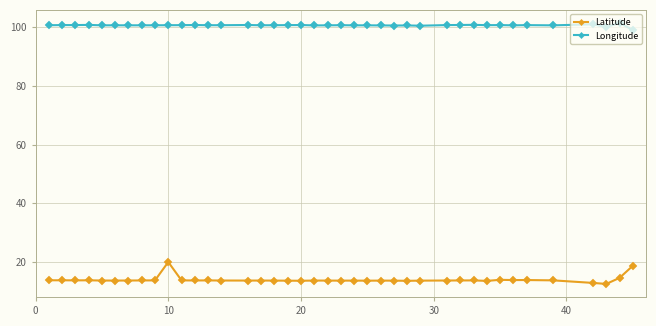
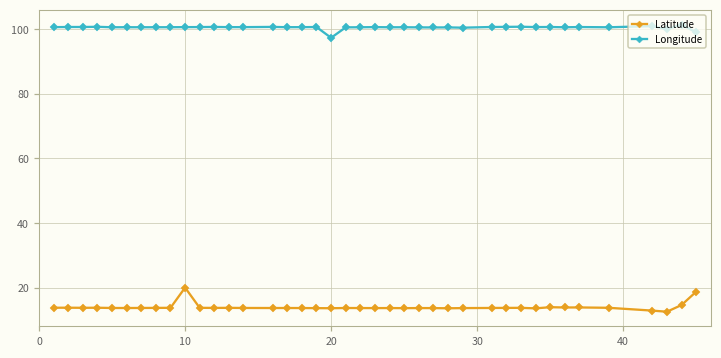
  {
    "Latitude": {
      "10": 20,
      "20": 14
    },
    "Longitude": {
      "10": 101,
-     "20": 101
+     "20": 97
    }
  }
